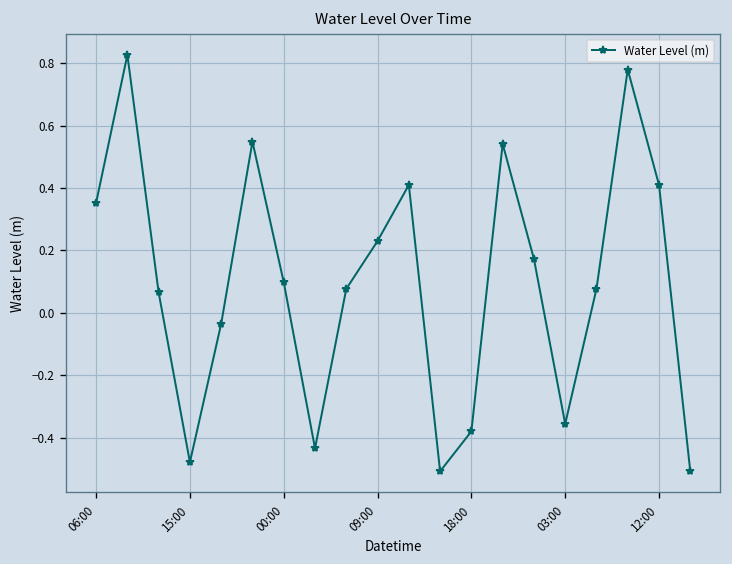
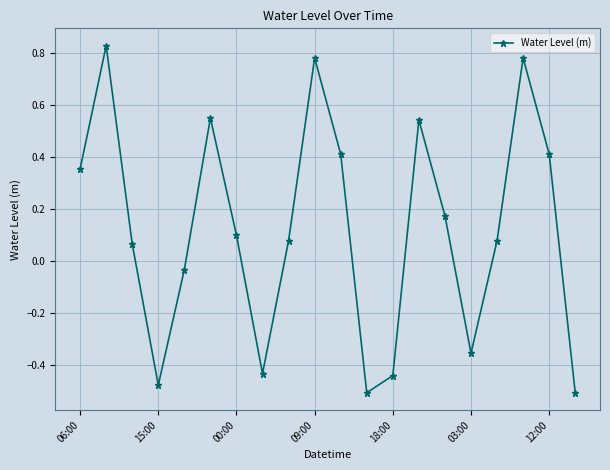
  {
    "06:00": 0.35,
    "15:00": -0.48,
    "00:00": 0.10,
-   "09:00": 0.23,
-   "18:00": -0.38,
+   "09:00": 0.78,
+   "18:00": -0.44,
    "03:00": -0.36,
    "12:00": 0.41
  }
